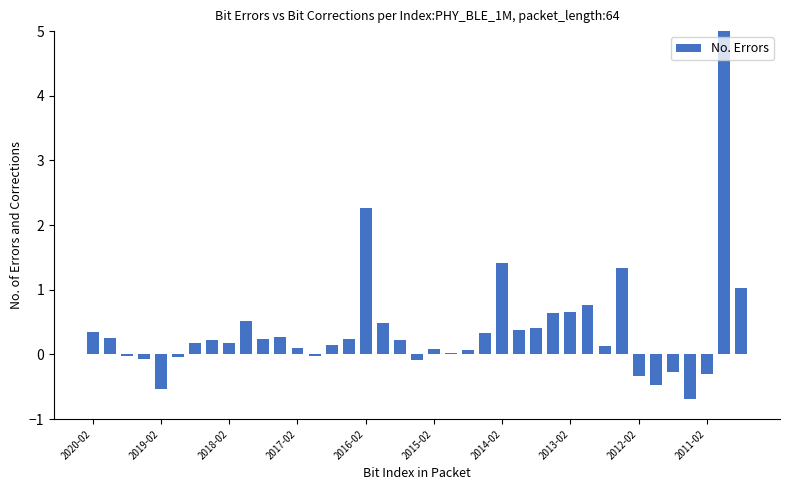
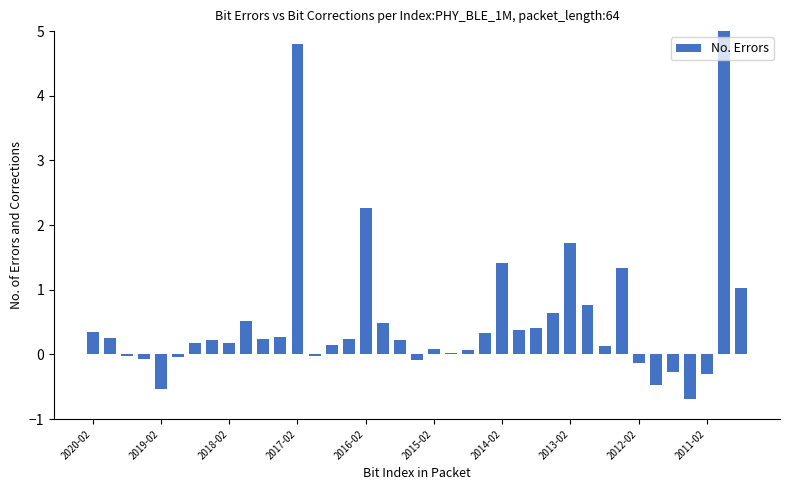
  {
    "2020-02": 0.4,
    "2019-02": -0.5,
    "2018-02": 0.2,
-   "2017-02": 0.1,
+   "2017-02": 4.8,
    "2016-02": 2.3,
    "2015-02": 0.1,
    "2014-02": 1.4,
-   "2013-02": 0.7,
-   "2012-02": -0.3,
+   "2013-02": 1.7,
+   "2012-02": -0.1,
    "2011-02": -0.3
  }
